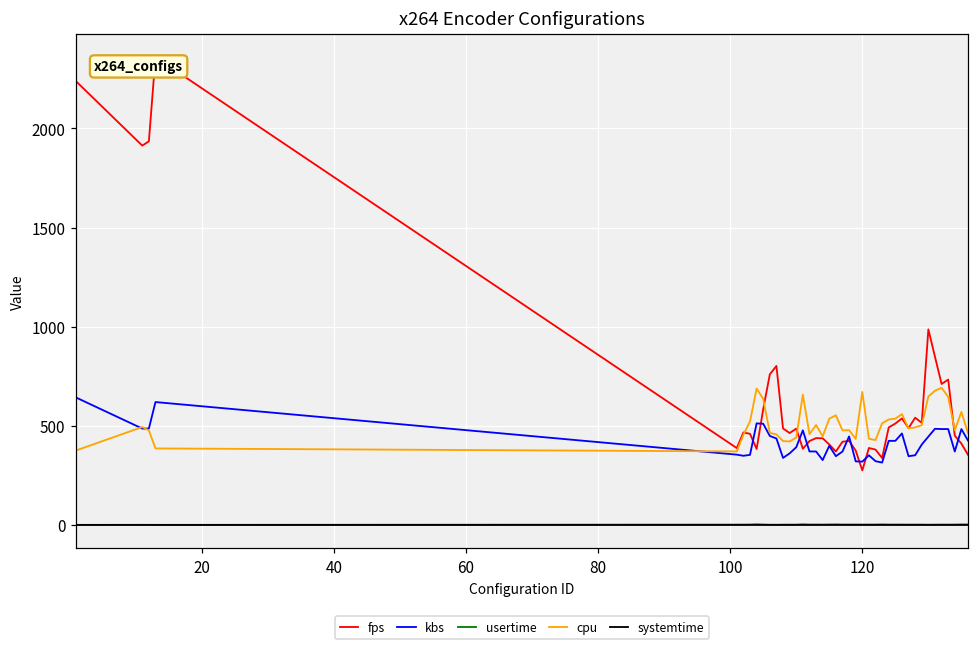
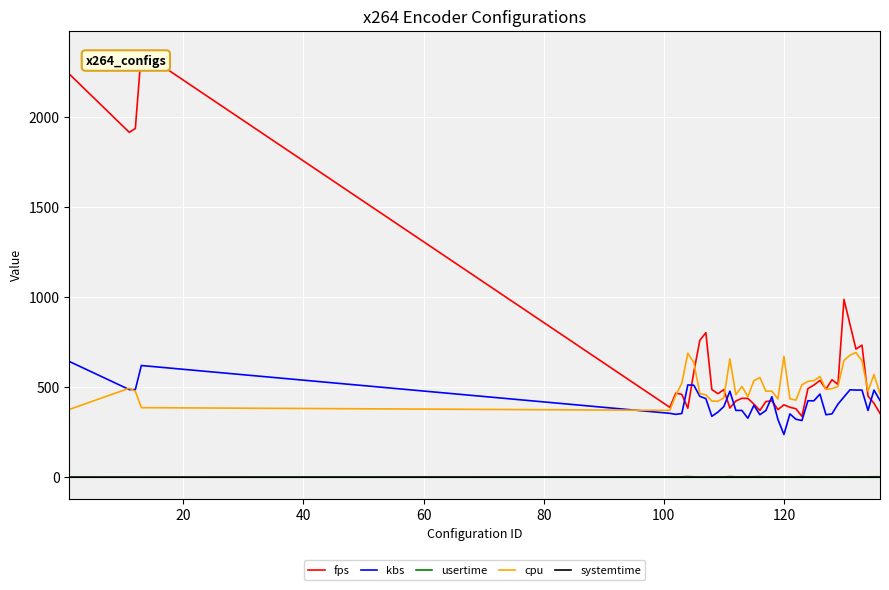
  {
    "fps": {
-     "120": 280
+     "120": 400
    },
    "kbs": {
-     "120": 320
+     "120": 240
    },
    "cpu": {
      "120": 670
    }
  }
